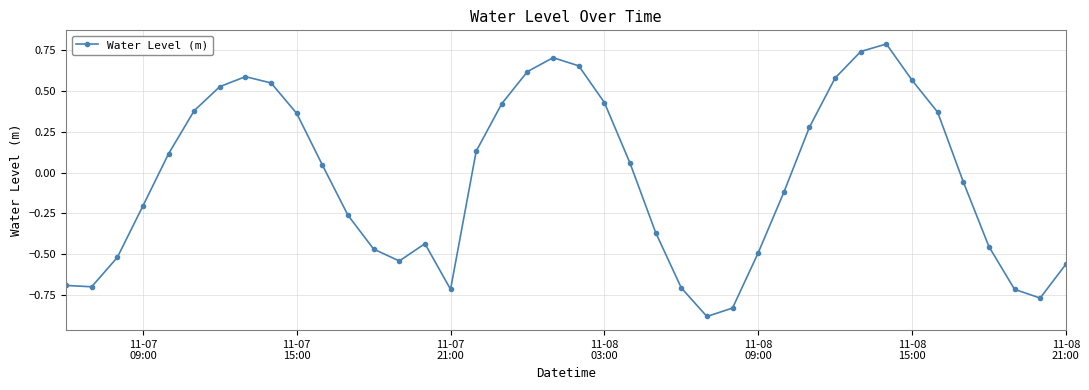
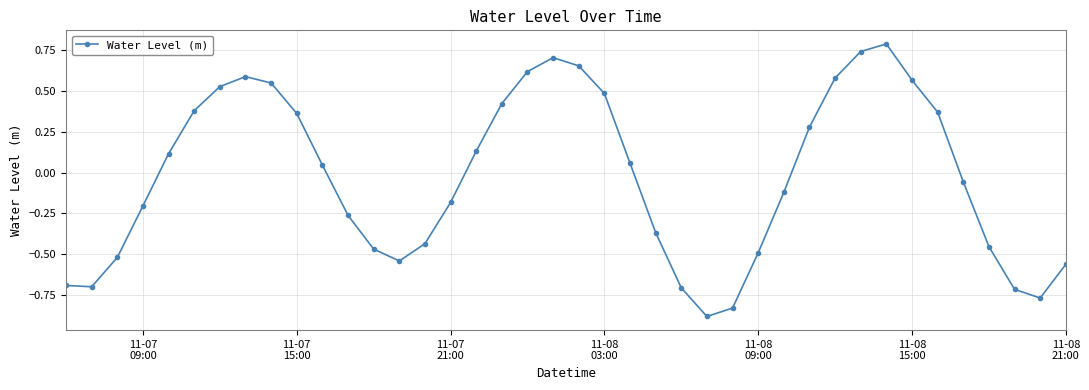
  {
    "11-07 09:00": -0.20,
    "11-07 15:00": 0.36,
-   "11-07 21:00": -0.72,
-   "11-08 03:00": 0.43,
+   "11-07 21:00": -0.18,
+   "11-08 03:00": 0.48,
    "11-08 09:00": -0.49,
    "11-08 15:00": 0.57,
    "11-08 21:00": -0.56
  }
